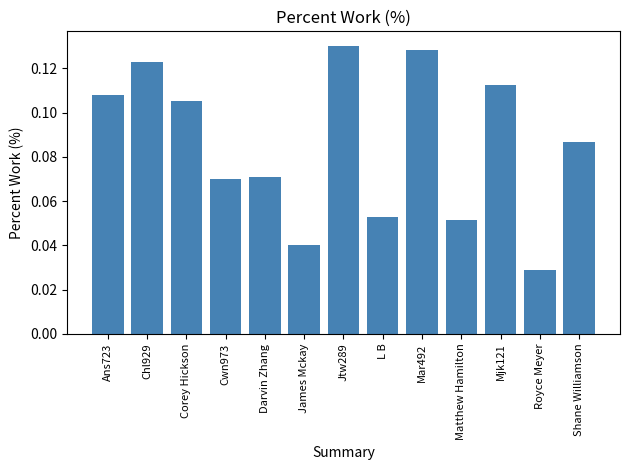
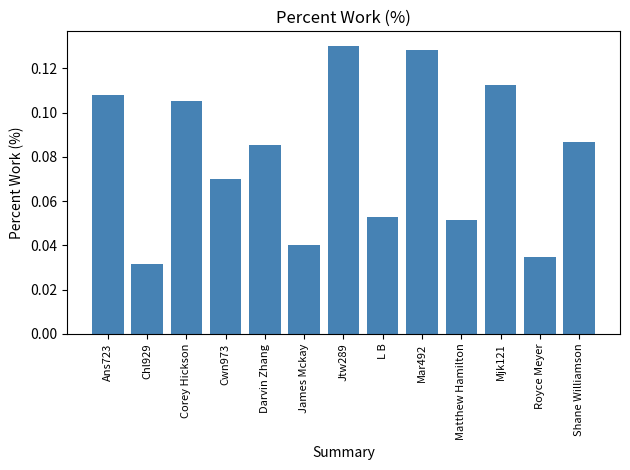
  {
    "Ans723": 0.108,
-   "Chl929": 0.123,
+   "Chl929": 0.032,
    "Corey Hickson": 0.105,
    "Cwn973": 0.070,
-   "Darvin Zhang": 0.071,
+   "Darvin Zhang": 0.085,
    "James Mckay": 0.040,
    "Jtw289": 0.130,
    "L B": 0.053,
    "Mar492": 0.128,
    "Matthew Hamilton": 0.052,
    "Mjk121": 0.112,
-   "Royce Meyer": 0.029,
+   "Royce Meyer": 0.035,
    "Shane Williamson": 0.087
  }
